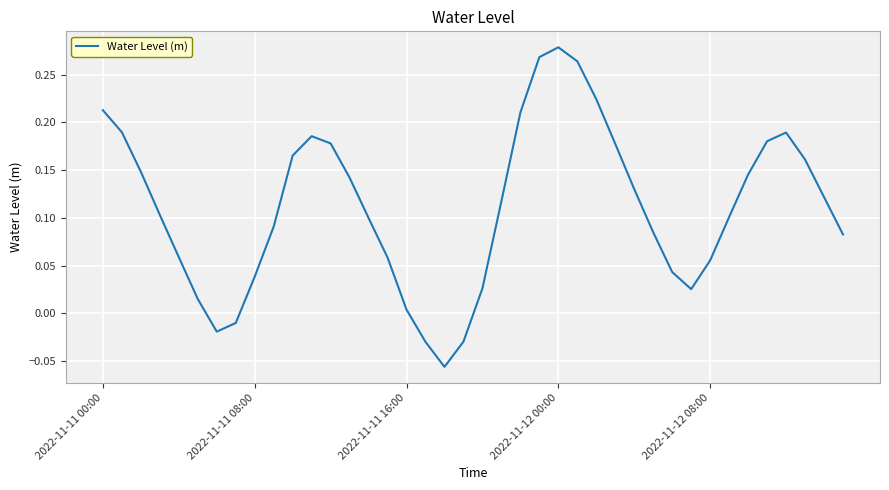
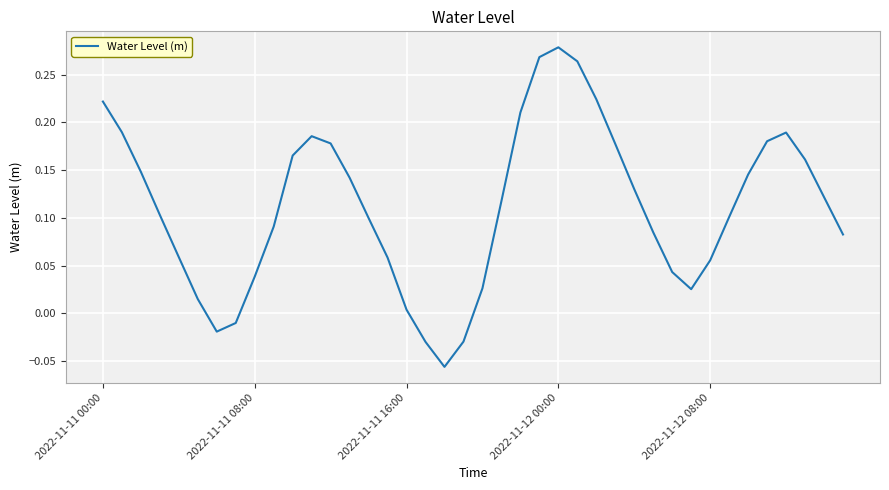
  {
-   "2022-11-11 00:00": 0.21,
+   "2022-11-11 00:00": 0.22,
    "2022-11-11 08:00": 0.04,
    "2022-11-11 16:00": 0.00,
    "2022-11-12 00:00": 0.28,
    "2022-11-12 08:00": 0.06
  }
